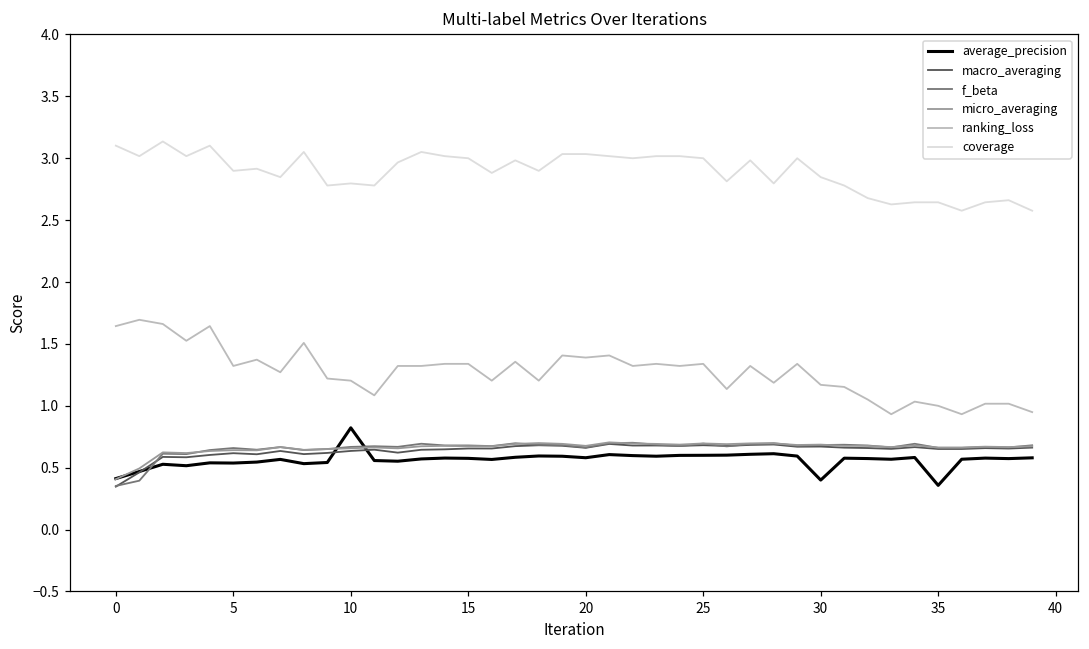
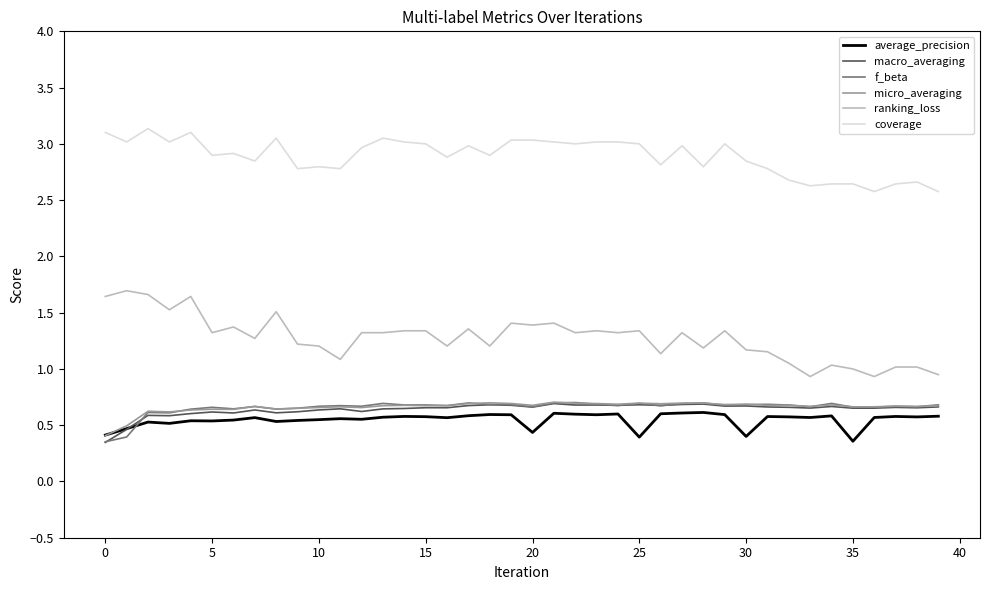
  {
    "average_precision": {
      "5": 0.54,
-     "10": 0.82,
+     "10": 0.55,
      "15": 0.58,
-     "20": 0.58,
-     "25": 0.60,
+     "20": 0.44,
+     "25": 0.39,
      "30": 0.40,
      "35": 0.36
    }
  }
